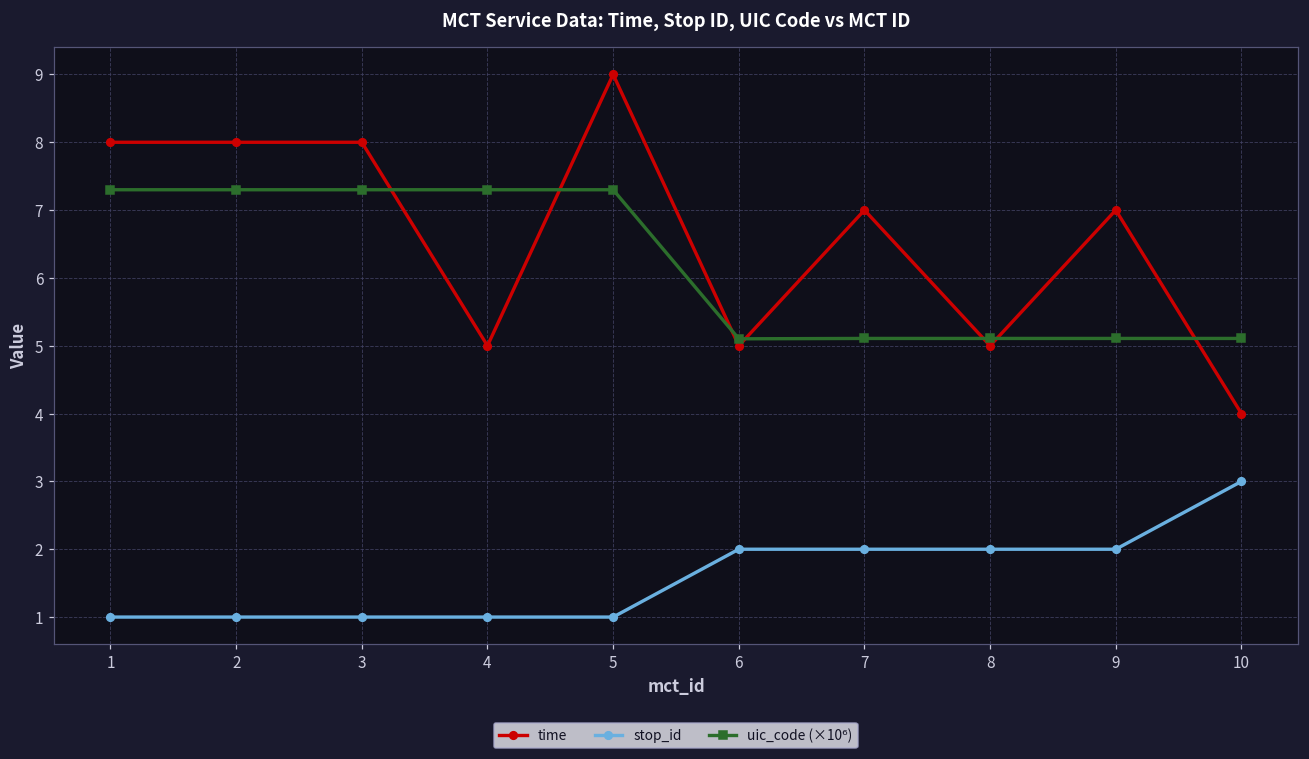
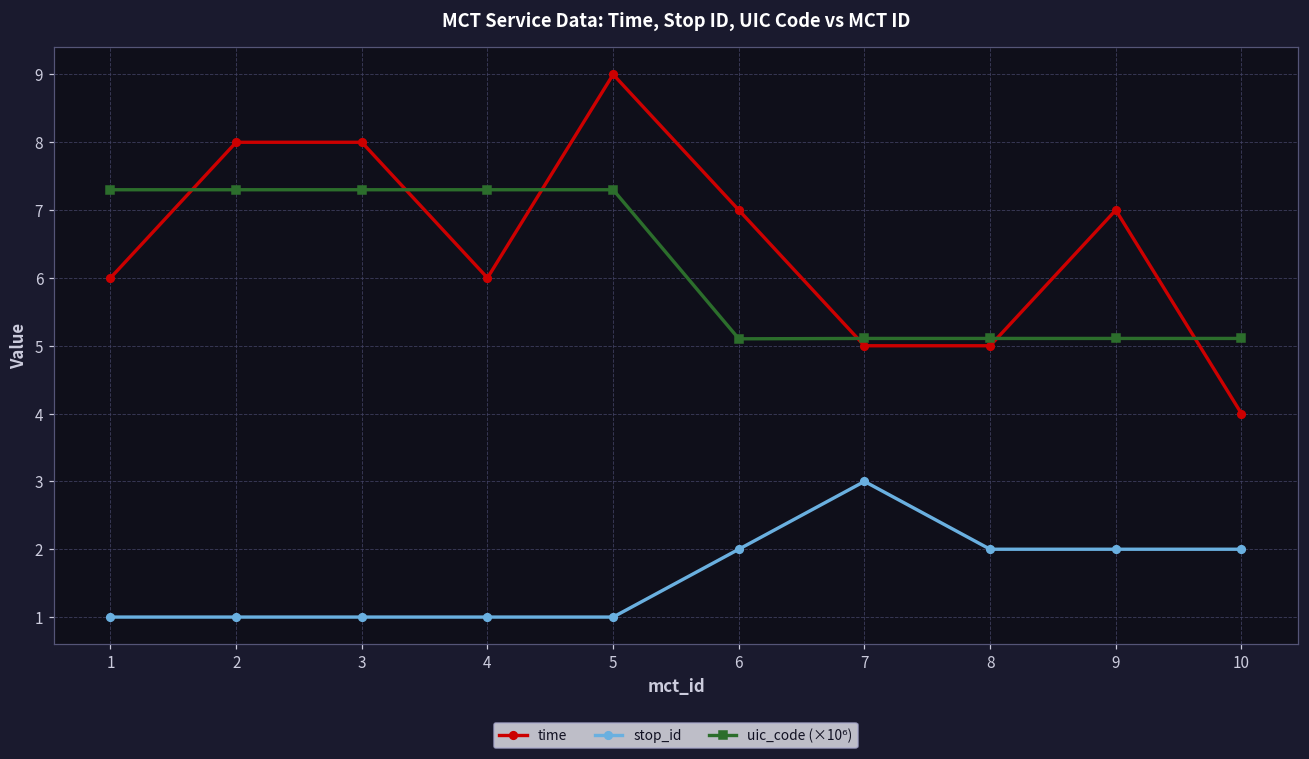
  {
    "time": {
-     "1": 8,
+     "1": 6,
      "2": 8,
      "3": 8,
-     "4": 5,
+     "4": 6,
      "5": 9,
-     "6": 5,
-     "7": 7,
+     "6": 7,
+     "7": 5,
      "8": 5,
      "9": 7,
      "10": 4
    },
    "stop_id": {
      "1": 1,
      "2": 1,
      "3": 1,
      "4": 1,
      "5": 1,
      "6": 2,
-     "7": 2,
+     "7": 3,
      "8": 2,
      "9": 2,
-     "10": 3
+     "10": 2
    },
    "uic_code (×10⁶)": {
      "1": 7.3,
      "2": 7.3,
      "3": 7.3,
      "4": 7.3,
      "5": 7.3,
      "6": 5.1,
      "7": 5.1,
      "8": 5.1,
      "9": 5.1,
      "10": 5.1
    }
  }
